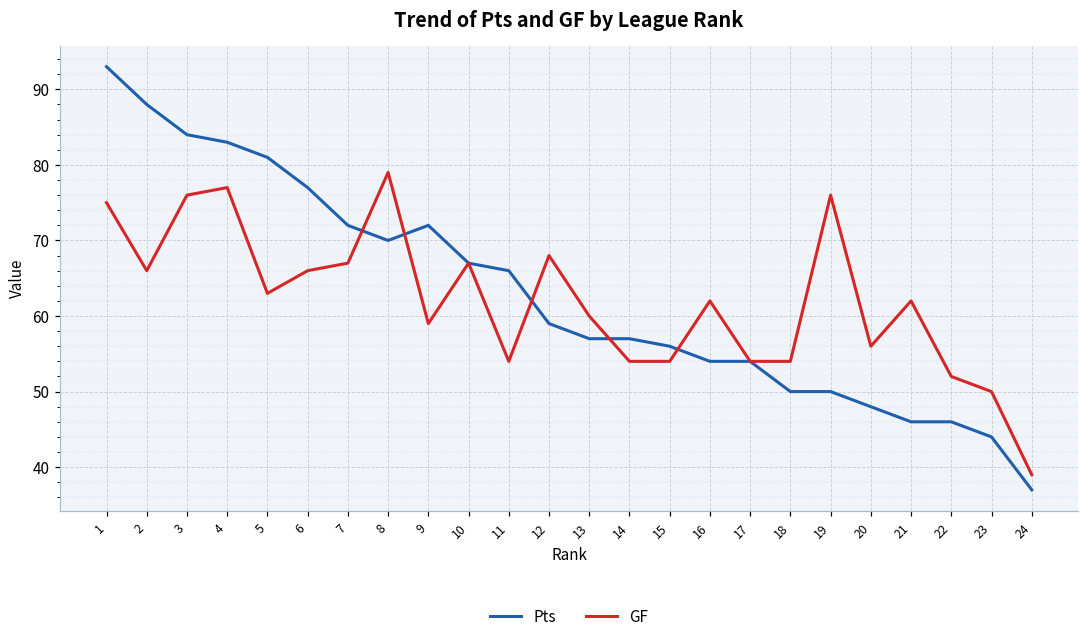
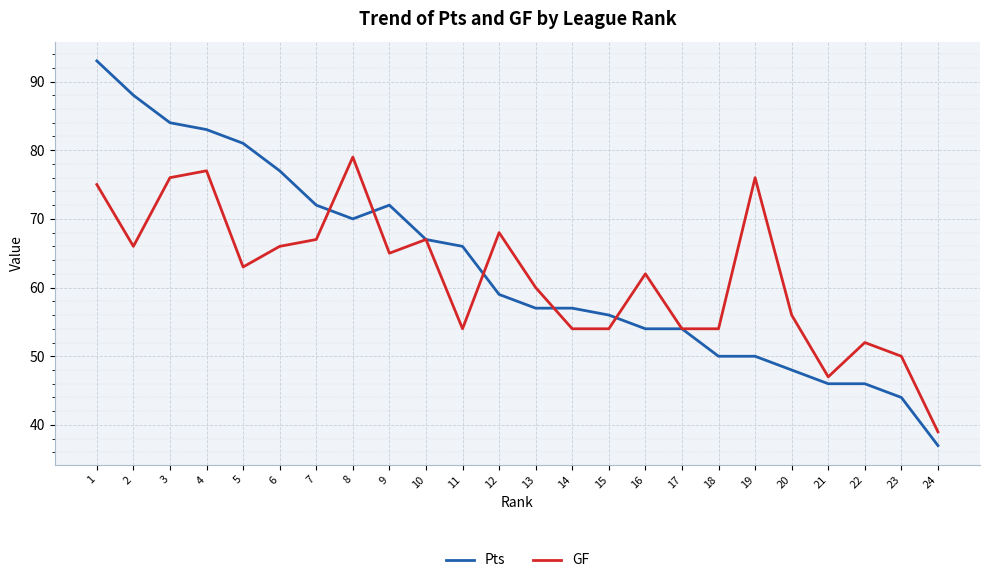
  {
    "Pts": {
      "1": 93,
      "2": 88,
      "3": 84,
      "4": 83,
      "5": 81,
      "6": 77,
      "7": 72,
      "8": 70,
      "9": 72,
      "11": 66,
      "12": 59,
      "13": 57,
      "14": 57,
      "15": 56,
      "16": 54,
      "18": 50,
      "19": 50,
      "20": 48,
      "21": 46,
      "22": 46,
      "23": 44,
      "24": 37
    },
    "GF": {
      "1": 75,
      "2": 66,
      "3": 76,
      "4": 77,
      "5": 63,
      "6": 66,
      "7": 67,
      "8": 79,
-     "9": 59,
+     "9": 65,
      "11": 54,
      "12": 68,
      "13": 60,
      "14": 54,
      "15": 54,
      "16": 62,
      "18": 54,
      "19": 76,
      "20": 56,
-     "21": 62,
+     "21": 47,
      "22": 52,
      "23": 50,
      "24": 39
    }
  }
